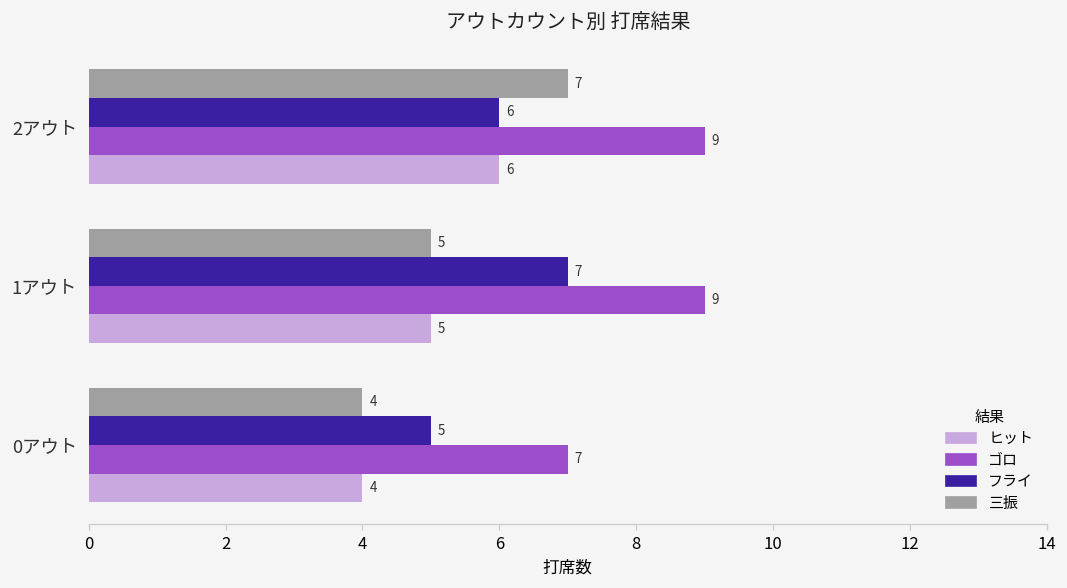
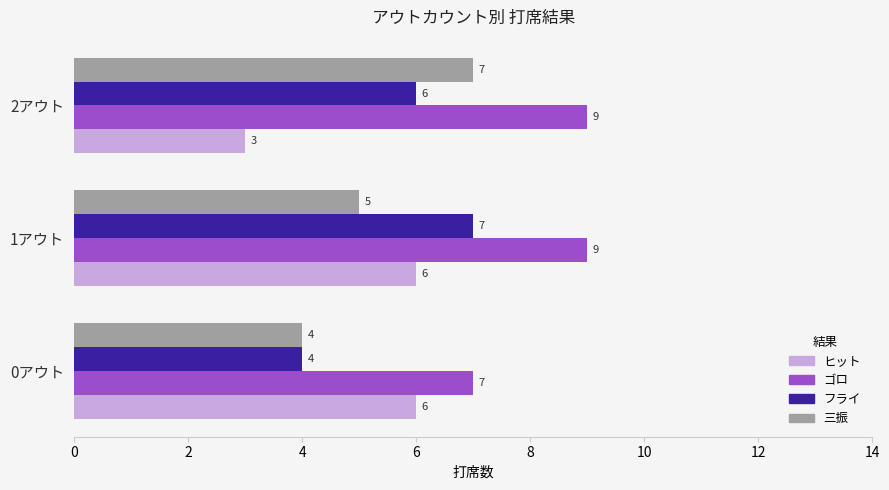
  {
    "ヒット": {
-     "2アウト": 6,
-     "1アウト": 5,
-     "0アウト": 4
+     "2アウト": 3,
+     "1アウト": 6,
+     "0アウト": 6
    },
    "ゴロ": {
      "2アウト": 9,
      "1アウト": 9,
      "0アウト": 7
    },
    "フライ": {
      "2アウト": 6,
      "1アウト": 7,
-     "0アウト": 5
+     "0アウト": 4
    },
    "三振": {
      "2アウト": 7,
      "1アウト": 5,
      "0アウト": 4
    }
  }
